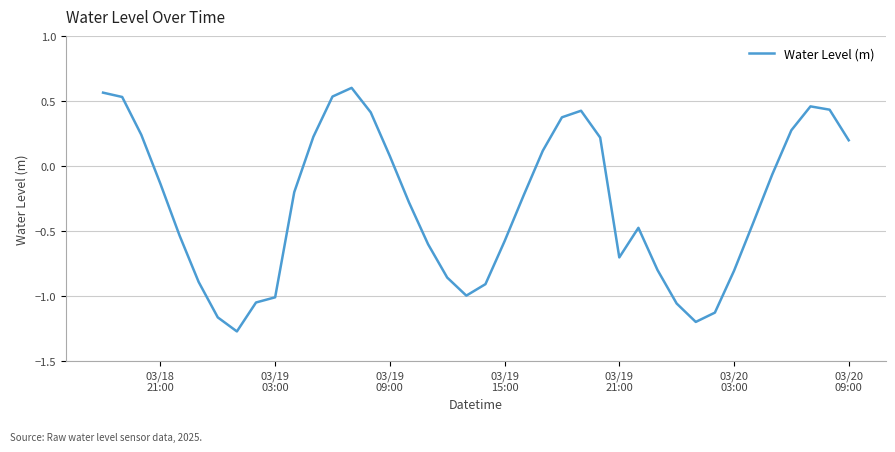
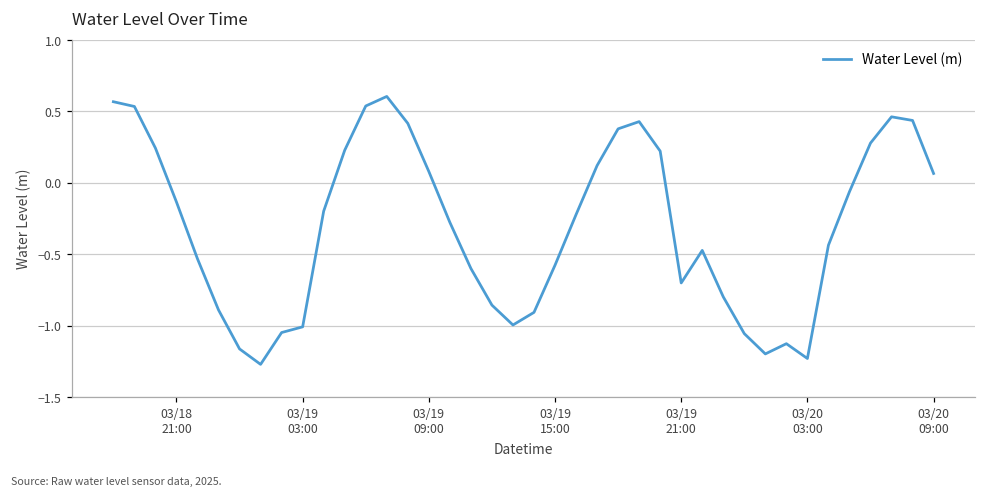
  {
    "03/18 21:00": -0.14,
    "03/19 03:00": -1.01,
    "03/19 09:00": 0.08,
    "03/19 15:00": -0.58,
    "03/19 21:00": -0.70,
-   "03/20 03:00": -0.81,
-   "03/20 09:00": 0.20
+   "03/20 03:00": -1.23,
+   "03/20 09:00": 0.06
  }
